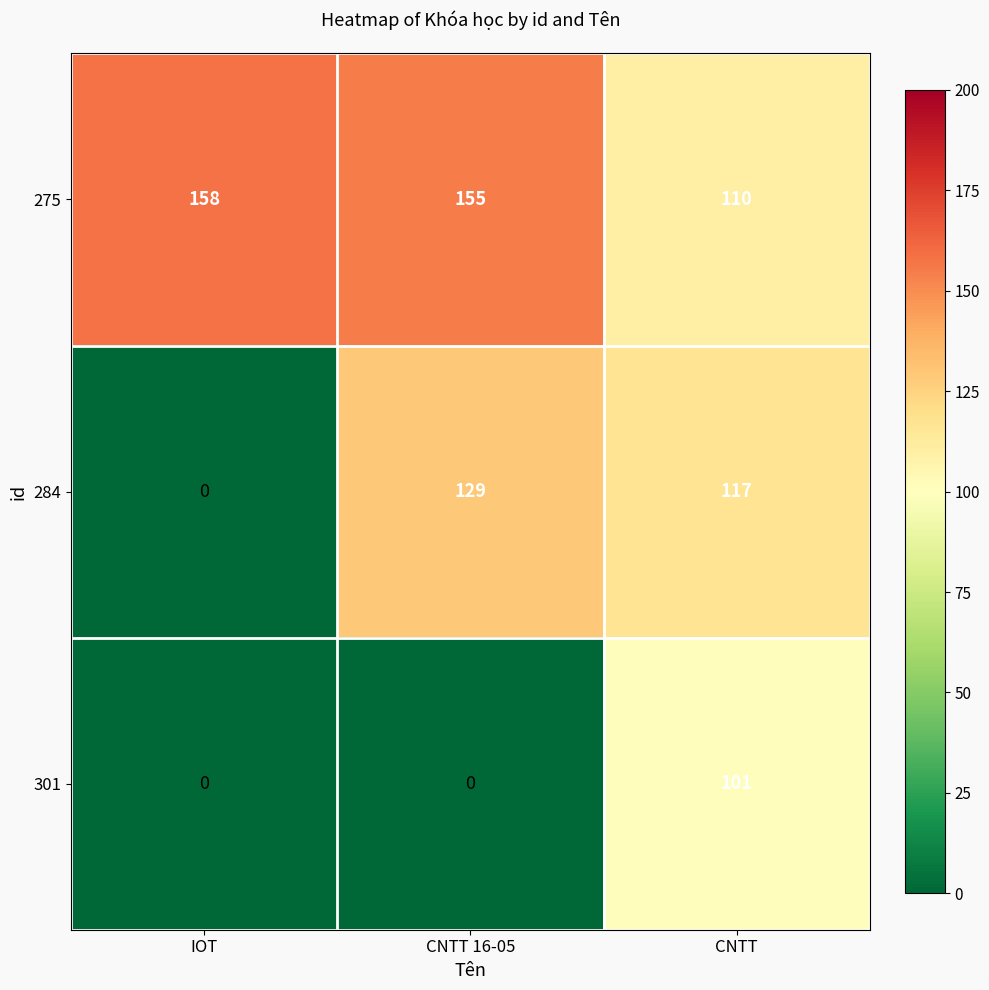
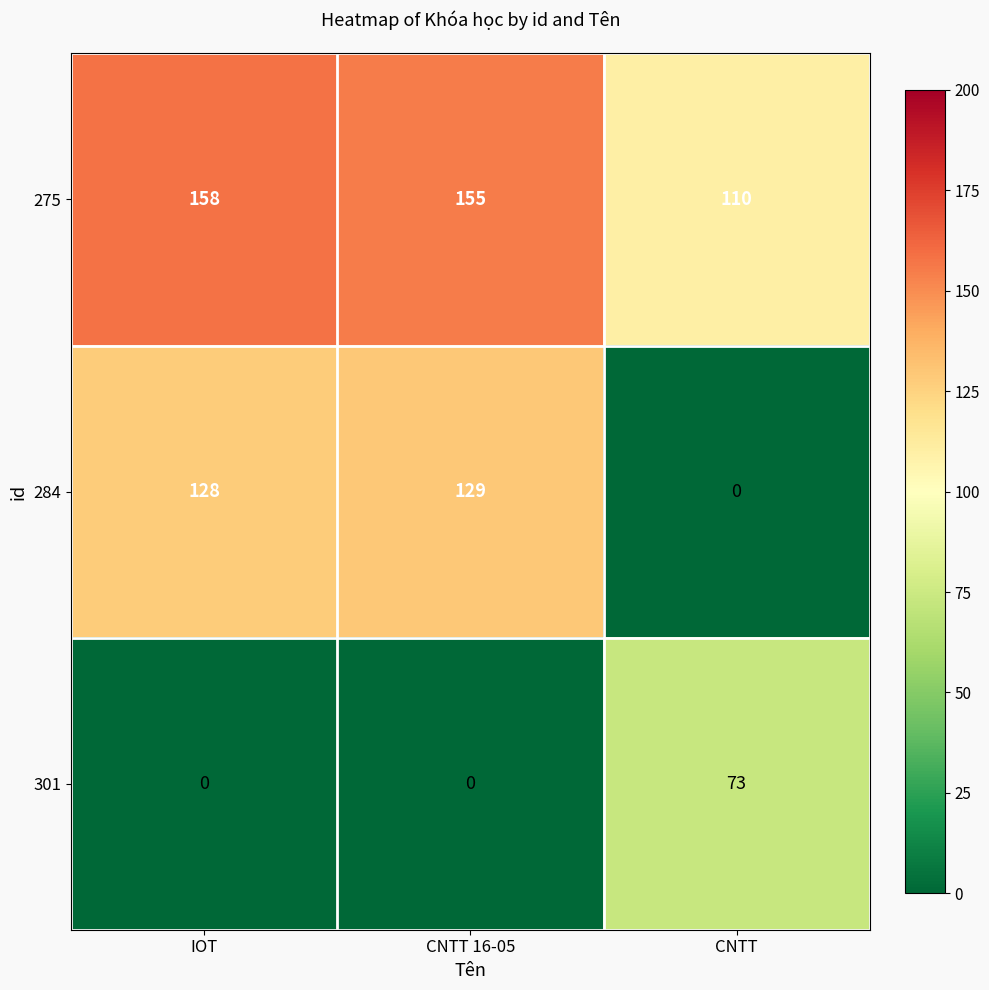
  {
    "275": {
      "IOT": 158,
      "CNTT 16-05": 155,
      "CNTT": 110
    },
    "284": {
-     "IOT": 0,
+     "IOT": 128,
      "CNTT 16-05": 129,
-     "CNTT": 117
+     "CNTT": 0
    },
    "301": {
      "IOT": 0,
      "CNTT 16-05": 0,
-     "CNTT": 101
+     "CNTT": 73
    }
  }
